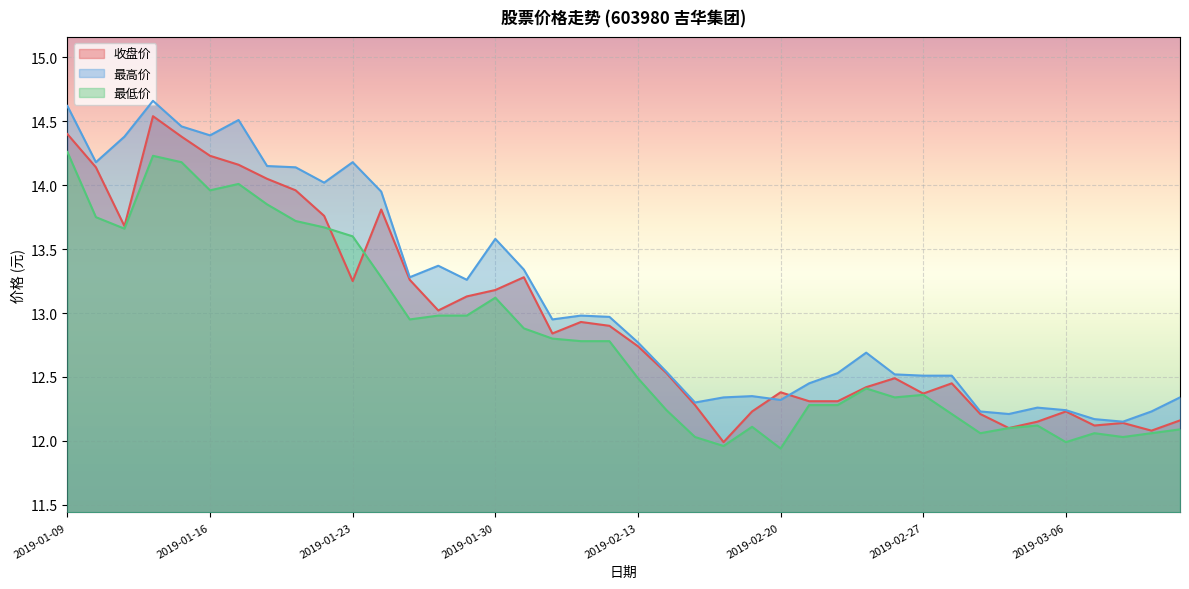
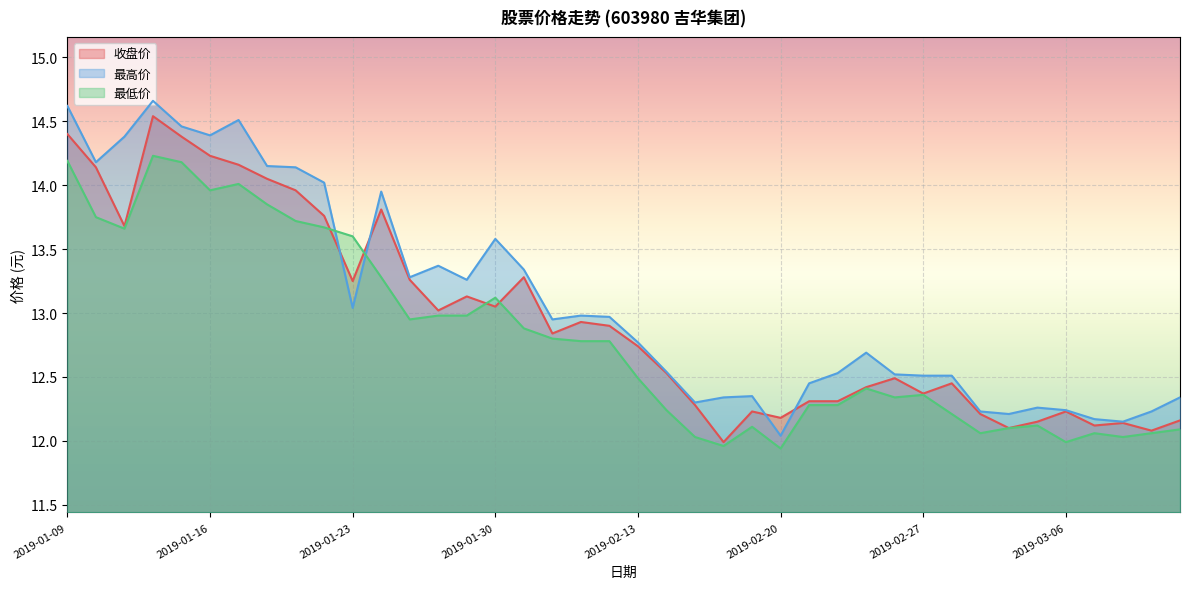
  {
    "收盘价": {
      "2019-01-09": 14.40,
      "2019-01-16": 14.23,
      "2019-01-23": 13.25,
-     "2019-01-30": 13.18,
+     "2019-01-30": 13.05,
      "2019-02-13": 12.74,
-     "2019-02-20": 12.38
+     "2019-02-20": 12.18
    },
    "最高价": {
      "2019-01-09": 14.62,
      "2019-01-16": 14.39,
-     "2019-01-23": 14.18,
+     "2019-01-23": 13.04,
      "2019-01-30": 13.58,
      "2019-02-13": 12.77,
-     "2019-02-20": 12.32,
+     "2019-02-20": 12.04,
      "2019-02-27": 12.51
    },
    "最低价": {
-     "2019-01-09": 14.26,
+     "2019-01-09": 14.19,
      "2019-01-16": 13.96,
      "2019-01-23": 13.60,
      "2019-01-30": 13.12,
      "2019-02-13": 12.49,
      "2019-02-20": 11.94,
      "2019-03-06": 11.99
    }
  }
